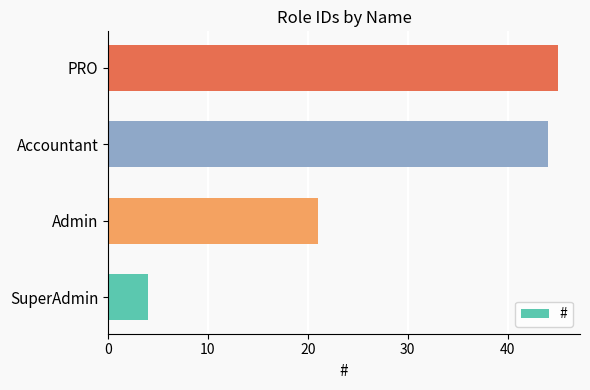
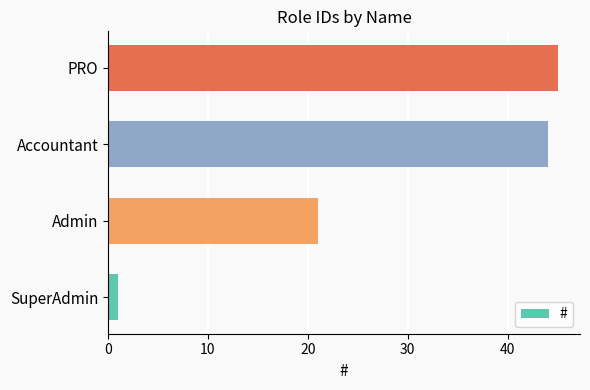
  {
    "PRO": 45,
    "Accountant": 44,
    "Admin": 21,
-   "SuperAdmin": 4
+   "SuperAdmin": 1
  }
